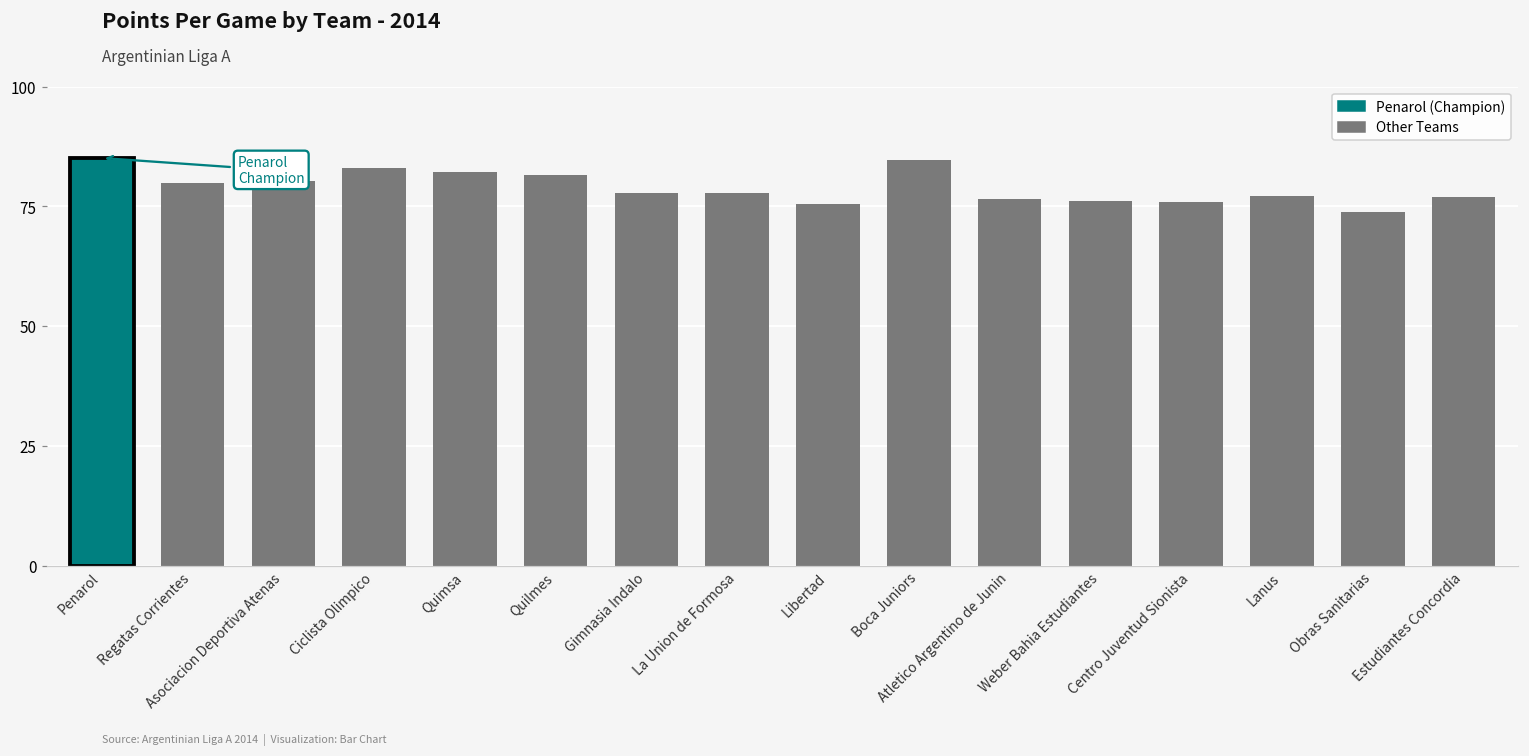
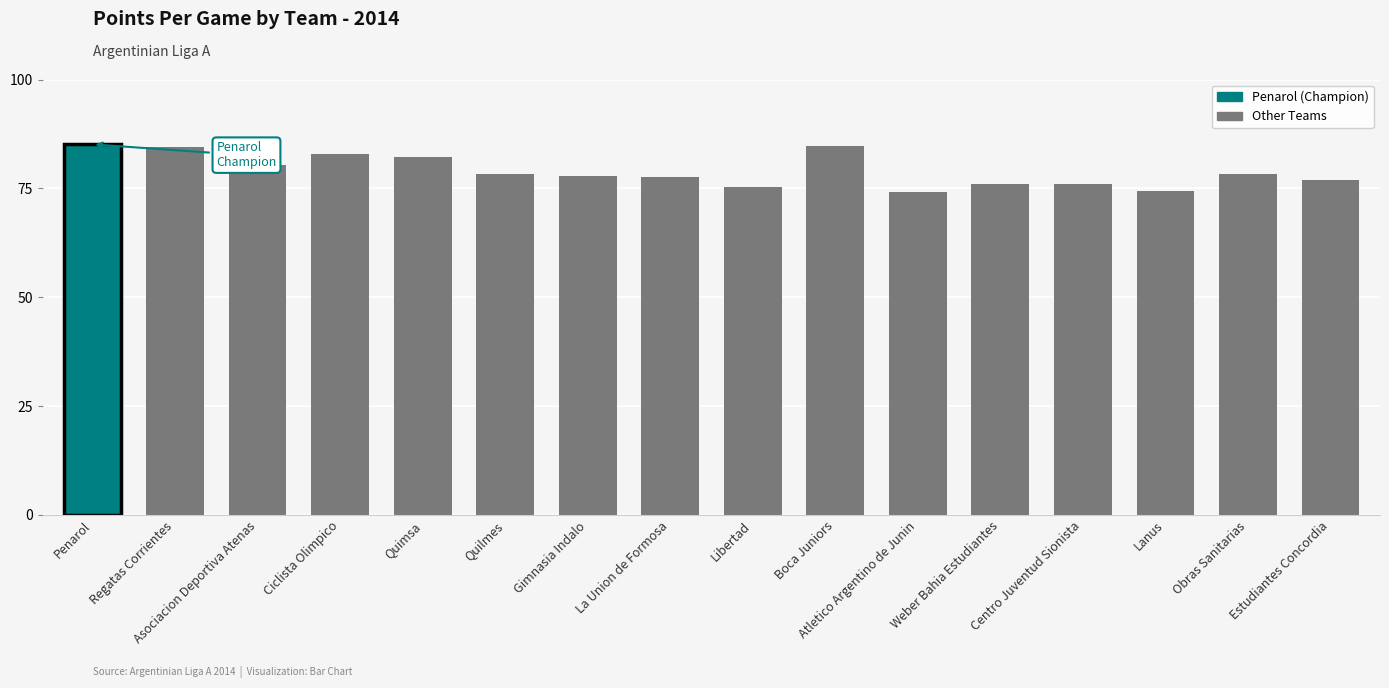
  {
    "Penarol": 85,
-   "Regatas Corrientes": 80,
+   "Regatas Corrientes": 84,
    "Ciclista Olimpico": 83,
    "Quimsa": 82,
-   "Quilmes": 82,
+   "Quilmes": 78,
    "Gimnasia Indalo": 78,
    "La Union de Formosa": 78,
    "Libertad": 75,
    "Boca Juniors": 85,
-   "Atletico Argentino de Junin": 77,
+   "Atletico Argentino de Junin": 74,
    "Weber Bahia Estudiantes": 76,
    "Centro Juventud Sionista": 76,
-   "Lanus": 77,
-   "Obras Sanitarias": 74,
+   "Lanus": 74,
+   "Obras Sanitarias": 78,
    "Estudiantes Concordia": 77
  }
